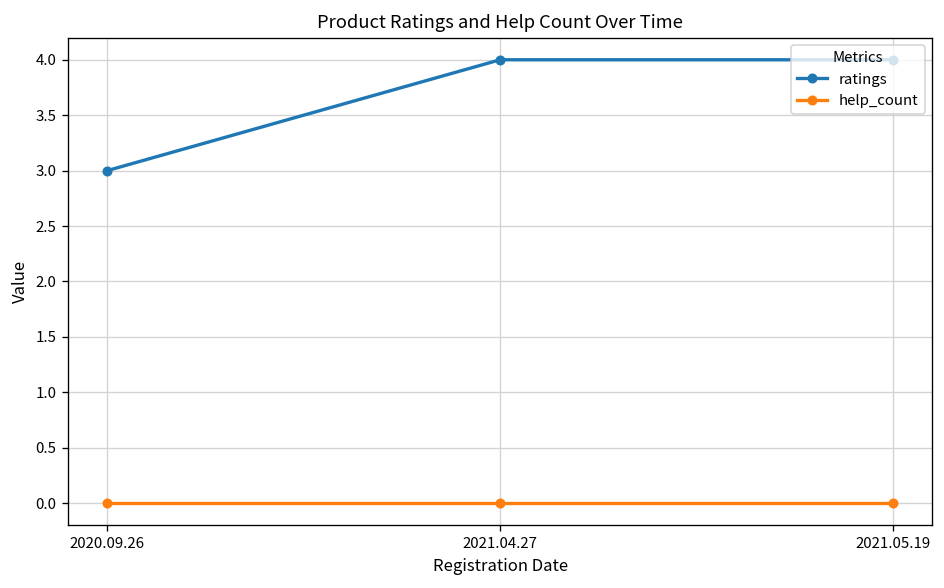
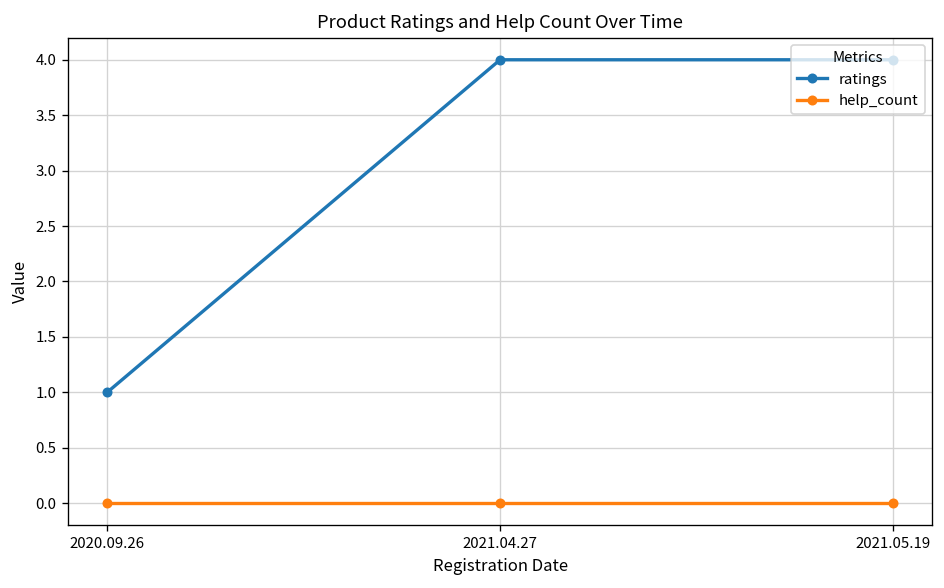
  {
    "ratings": {
-     "2020.09.26": 3,
+     "2020.09.26": 1,
      "2021.04.27": 4
    },
    "help_count": {
      "2020.09.26": 0,
      "2021.04.27": 0,
      "2021.05.19": 0
    }
  }
